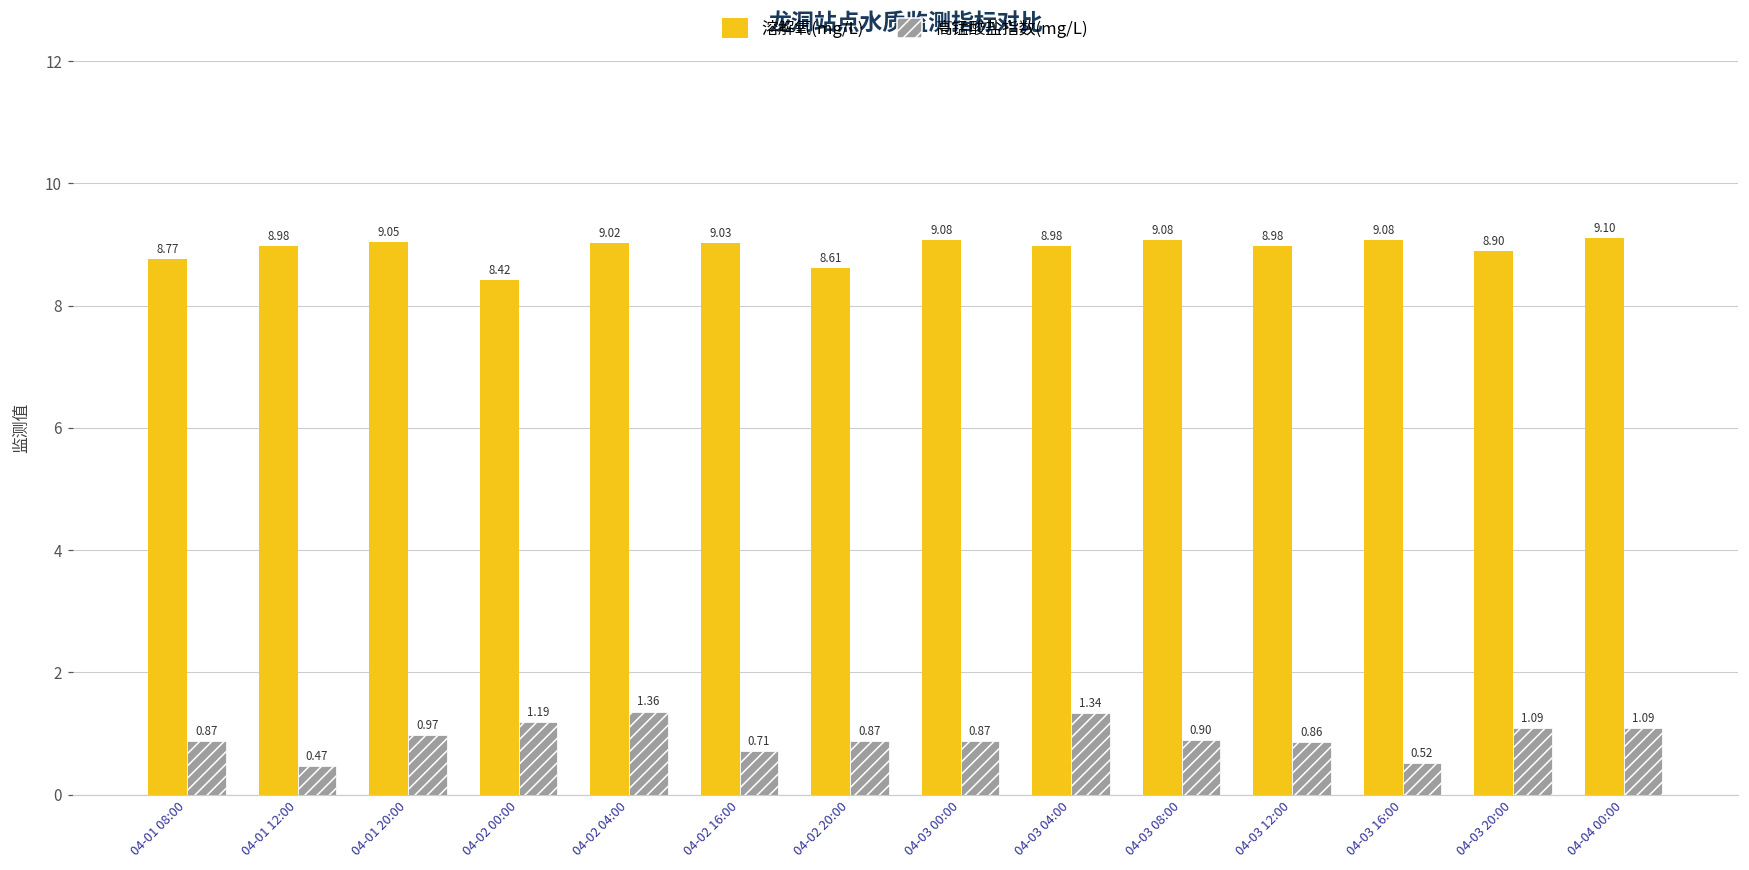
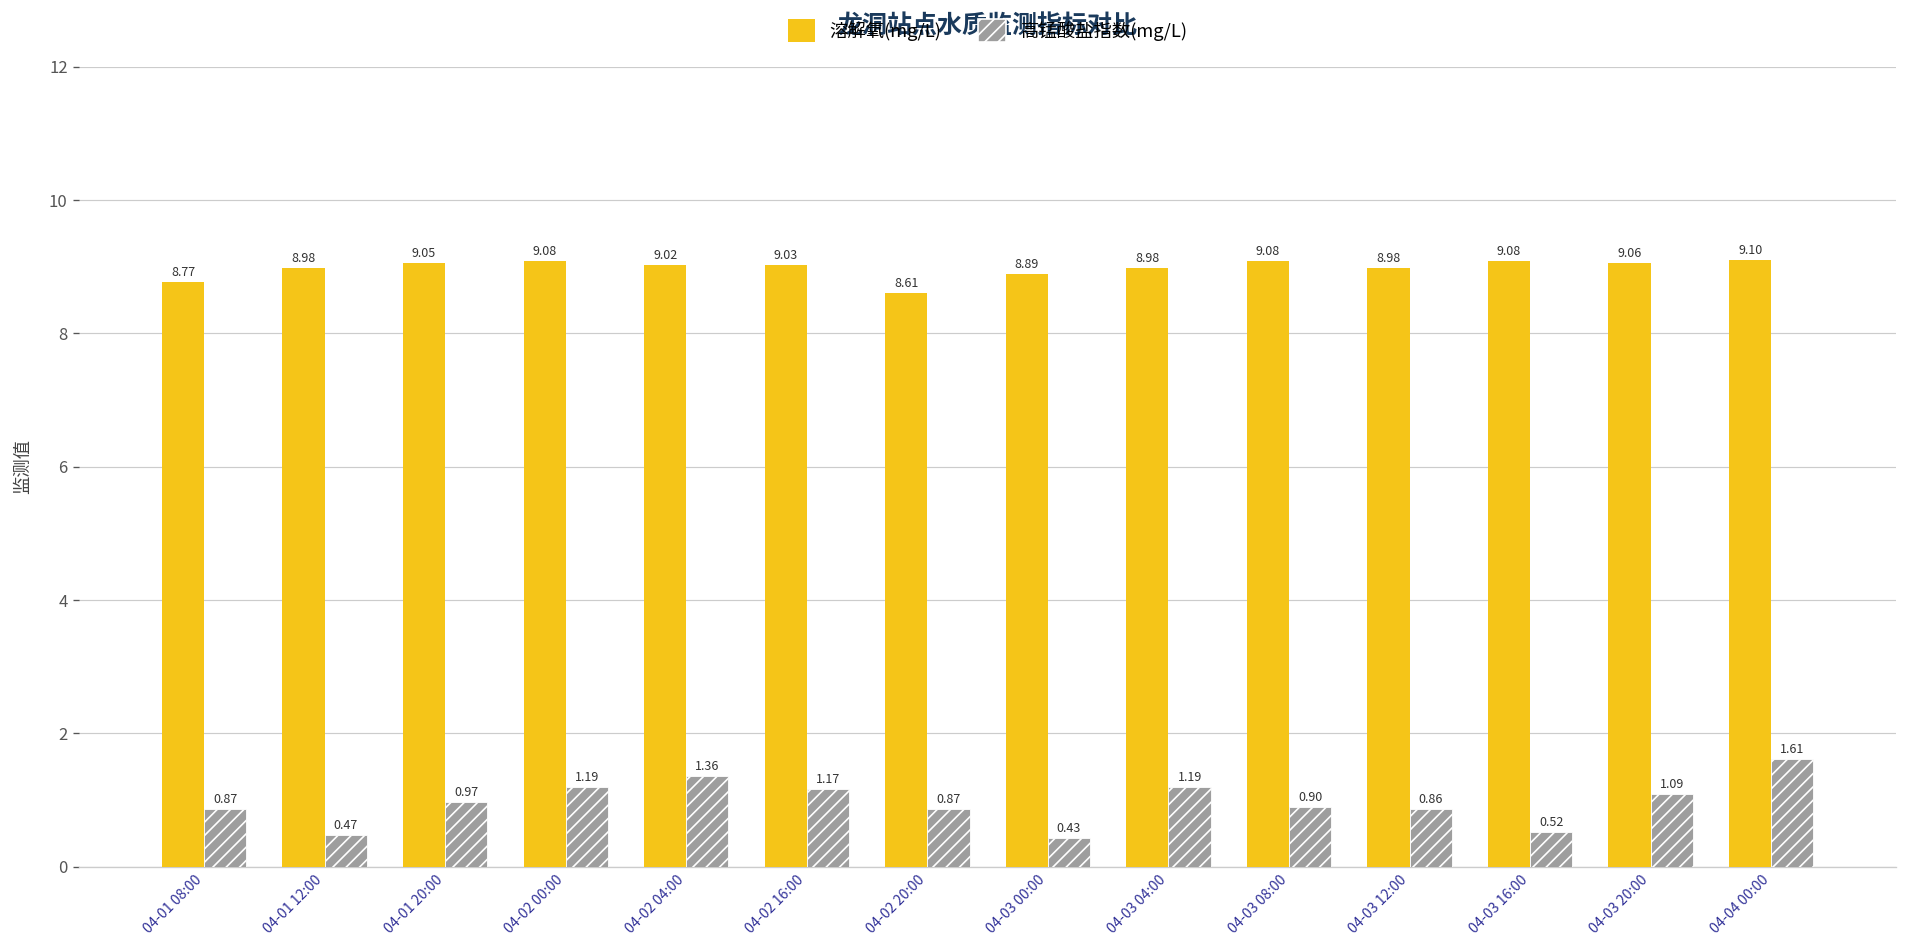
  {
    "溶解氧(mg/L)": {
      "04-01 08:00": 8.77,
      "04-01 12:00": 8.98,
      "04-01 20:00": 9.05,
-     "04-02 00:00": 8.42,
+     "04-02 00:00": 9.08,
      "04-02 04:00": 9.02,
      "04-02 16:00": 9.03,
      "04-02 20:00": 8.61,
-     "04-03 00:00": 9.08,
+     "04-03 00:00": 8.89,
      "04-03 04:00": 8.98,
      "04-03 08:00": 9.08,
      "04-03 12:00": 8.98,
      "04-03 16:00": 9.08,
-     "04-03 20:00": 8.90,
+     "04-03 20:00": 9.06,
      "04-04 00:00": 9.10
    },
    "高锰酸盐指数(mg/L)": {
      "04-01 08:00": 0.87,
      "04-01 12:00": 0.47,
      "04-01 20:00": 0.97,
      "04-02 00:00": 1.19,
      "04-02 04:00": 1.36,
-     "04-02 16:00": 0.71,
+     "04-02 16:00": 1.17,
      "04-02 20:00": 0.87,
-     "04-03 00:00": 0.87,
-     "04-03 04:00": 1.34,
+     "04-03 00:00": 0.43,
+     "04-03 04:00": 1.19,
      "04-03 08:00": 0.90,
      "04-03 12:00": 0.86,
      "04-03 16:00": 0.52,
      "04-03 20:00": 1.09,
-     "04-04 00:00": 1.09
+     "04-04 00:00": 1.61
    }
  }
